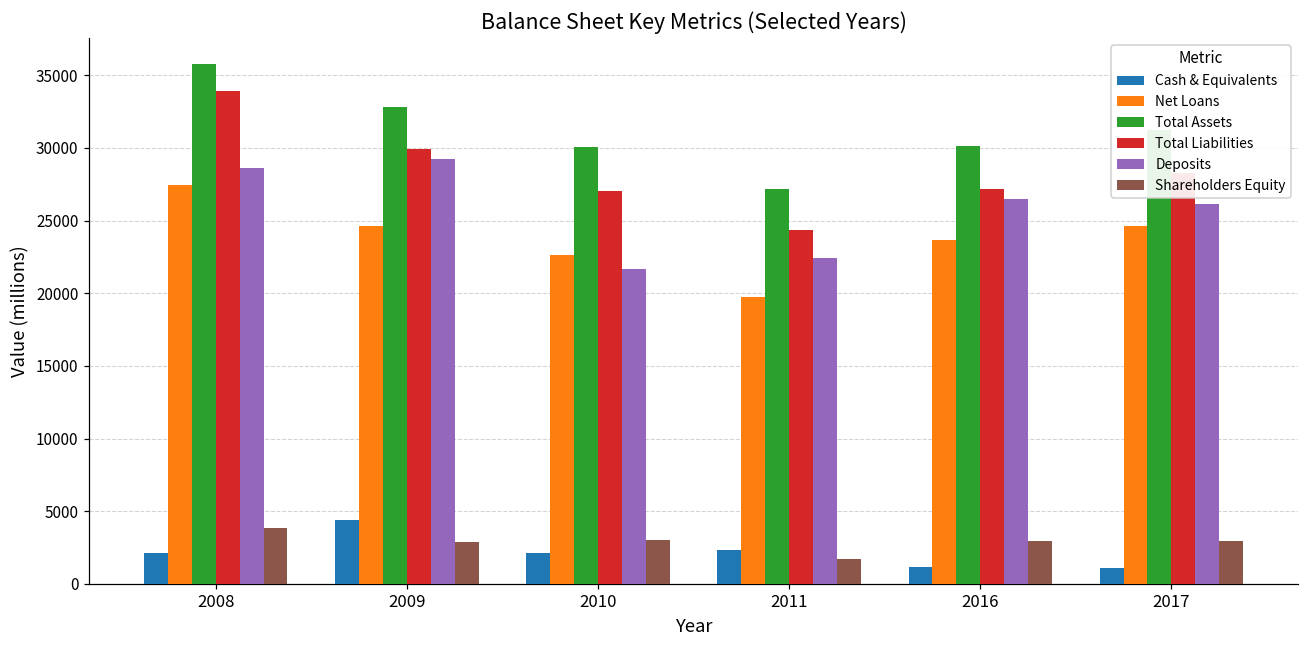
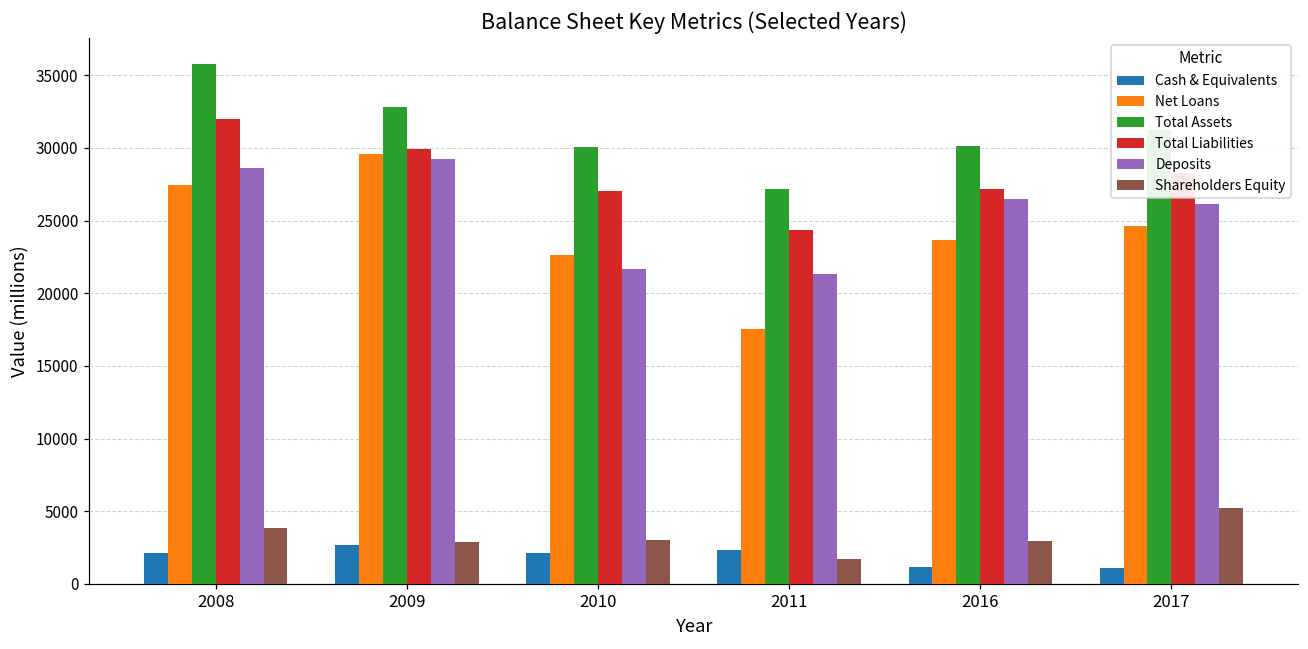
  {
    "Cash & Equivalents": {
      "2008": 2100,
-     "2009": 4400,
+     "2009": 2700,
      "2010": 2100,
      "2011": 2300,
      "2016": 1200,
      "2017": 1100
    },
    "Net Loans": {
      "2008": 27500,
-     "2009": 24600,
+     "2009": 29600,
      "2010": 22600,
-     "2011": 19700,
+     "2011": 17500,
      "2016": 23700,
      "2017": 24600
    },
    "Total Assets": {
      "2008": 35800,
      "2009": 32800,
      "2010": 30100,
      "2011": 27200,
      "2016": 30100
    },
    "Total Liabilities": {
-     "2008": 33900,
+     "2008": 32000,
      "2009": 30000,
      "2010": 27100,
      "2011": 24300,
      "2016": 27200
    },
    "Deposits": {
      "2008": 28600,
      "2009": 29300,
      "2010": 21700,
-     "2011": 22400,
+     "2011": 21300,
      "2016": 26500,
      "2017": 26100
    },
    "Shareholders Equity": {
      "2008": 3800,
      "2009": 2900,
      "2010": 3000,
      "2011": 1700,
      "2016": 2900,
-     "2017": 3000
+     "2017": 5200
    }
  }
